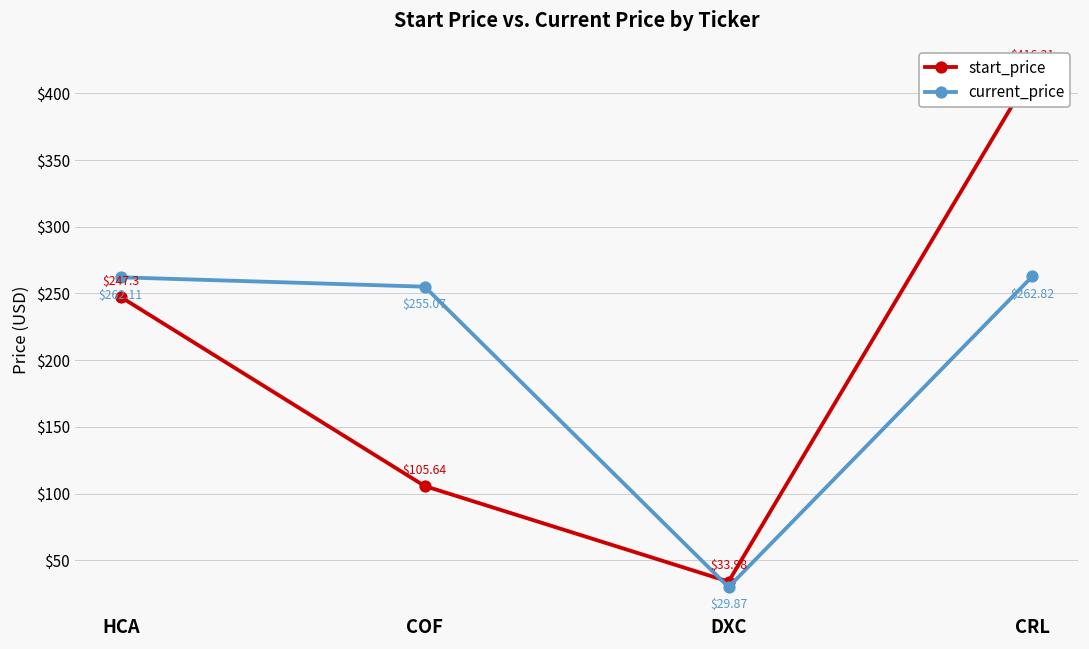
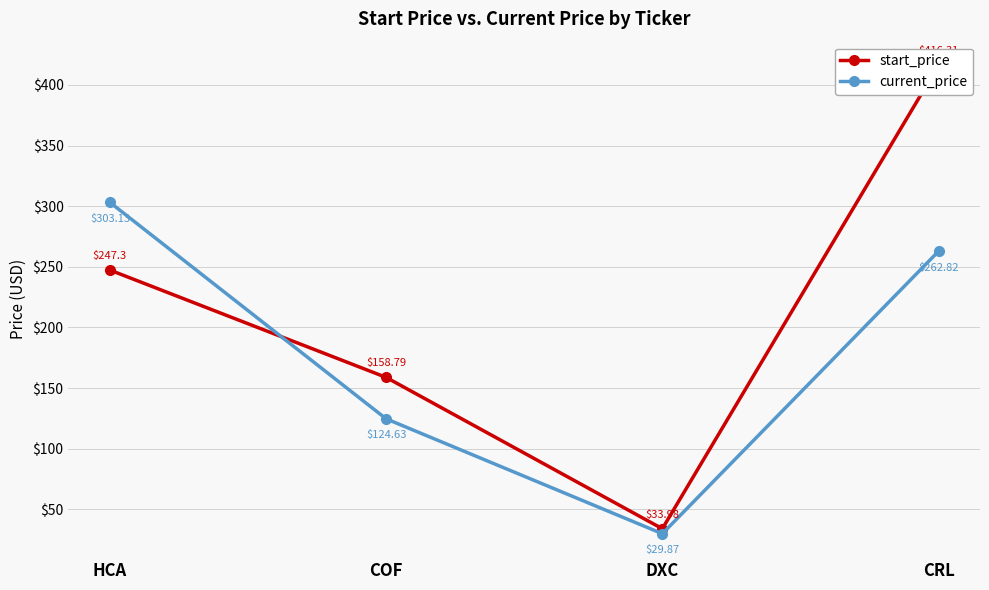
  {
    "start_price": {
      "HCA": "$247.3",
-     "COF": "$105.64",
+     "COF": "$158.79",
      "DXC": "$33.98"
    },
    "current_price": {
-     "HCA": "$262.11",
-     "COF": "$255.07",
+     "HCA": "$303.13",
+     "COF": "$124.63",
      "DXC": "$29.87",
      "CRL": "$262.82"
    }
  }
